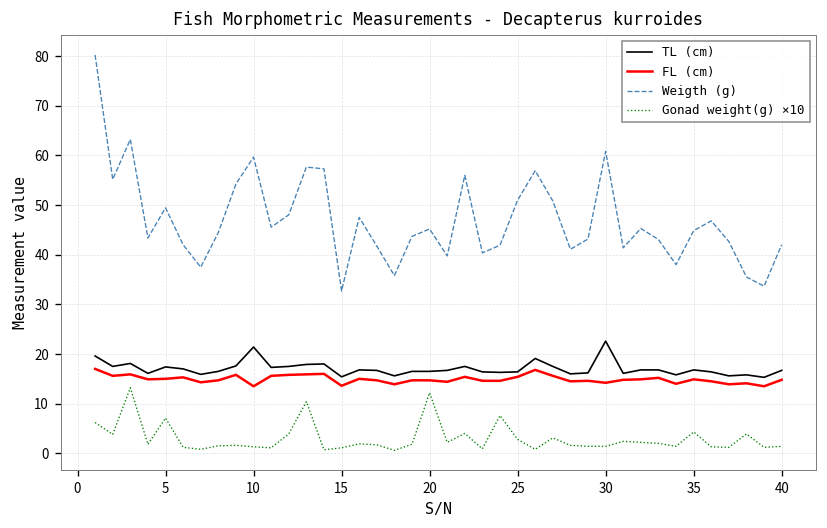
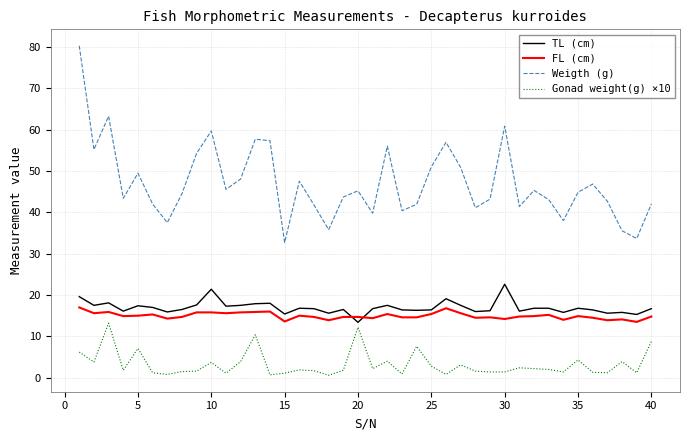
  {
    "TL (cm)": {
      "5": 17,
      "10": 21,
      "15": 15,
-     "20": 17,
+     "20": 13,
      "25": 16,
      "30": 23,
      "35": 17,
      "40": 17
    },
    "FL (cm)": {
      "5": 15,
-     "10": 14,
+     "10": 16,
      "15": 14,
      "20": 15,
      "25": 15,
      "30": 14,
      "35": 15,
      "40": 15
    },
    "Weigth (g)": {
      "5": 49,
      "10": 60,
      "15": 33,
      "20": 45,
      "25": 51,
      "30": 61,
      "35": 45,
      "40": 42
    },
    "Gonad weight(g) ×10": {
      "5": 7,
-     "10": 1,
+     "10": 4,
      "15": 1,
      "20": 12,
      "25": 3,
      "30": 1,
      "35": 4,
-     "40": 1
+     "40": 9
    }
  }
